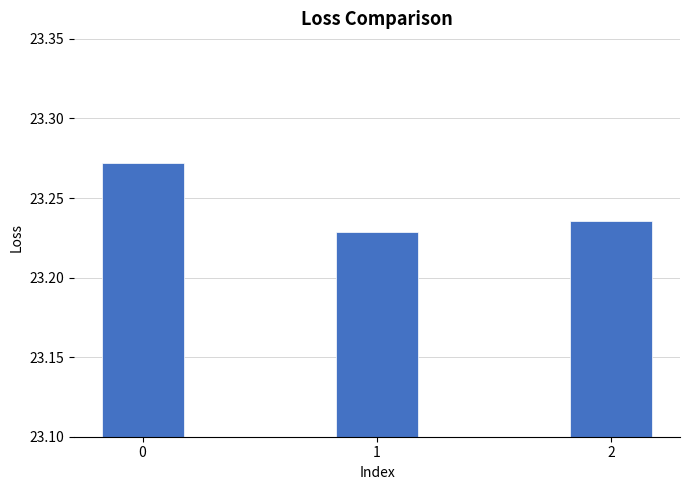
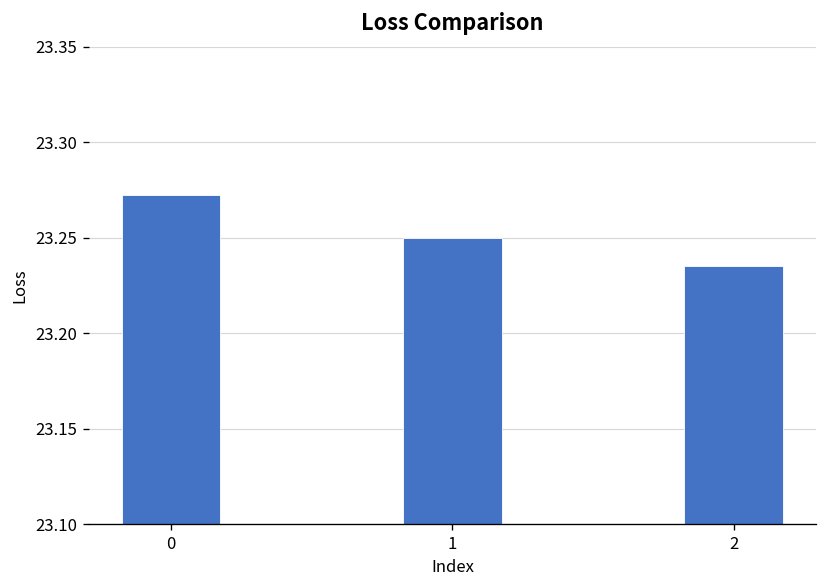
  {
    "0": 23.272,
-   "1": 23.228,
+   "1": 23.250,
    "2": 23.235
  }
